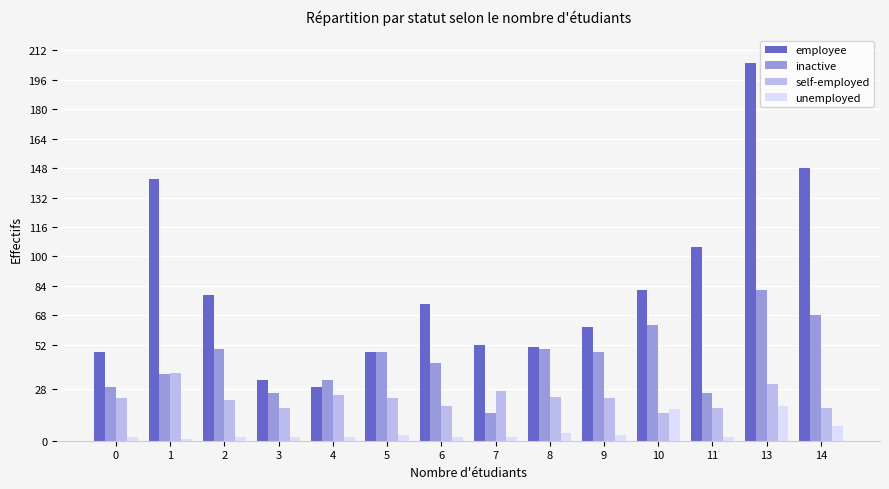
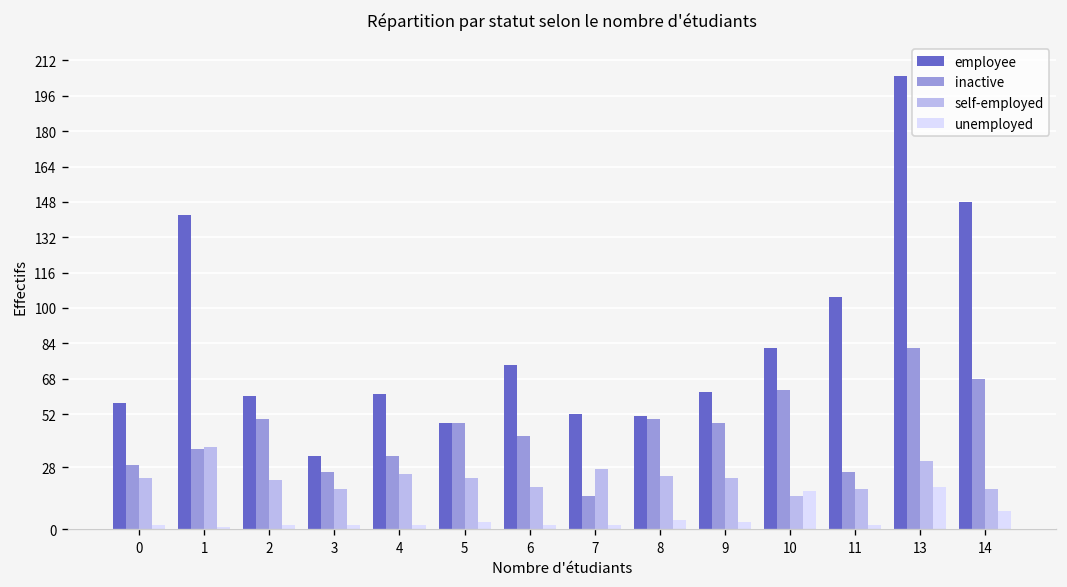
  {
    "employee": {
-     "0": 48,
+     "0": 57,
      "1": 142,
-     "2": 79,
+     "2": 60,
      "3": 33,
-     "4": 29,
+     "4": 61,
      "5": 48,
      "6": 74,
      "7": 52,
      "8": 51,
      "9": 62,
      "10": 82,
      "11": 105,
      "13": 205,
      "14": 148
    }
  }
